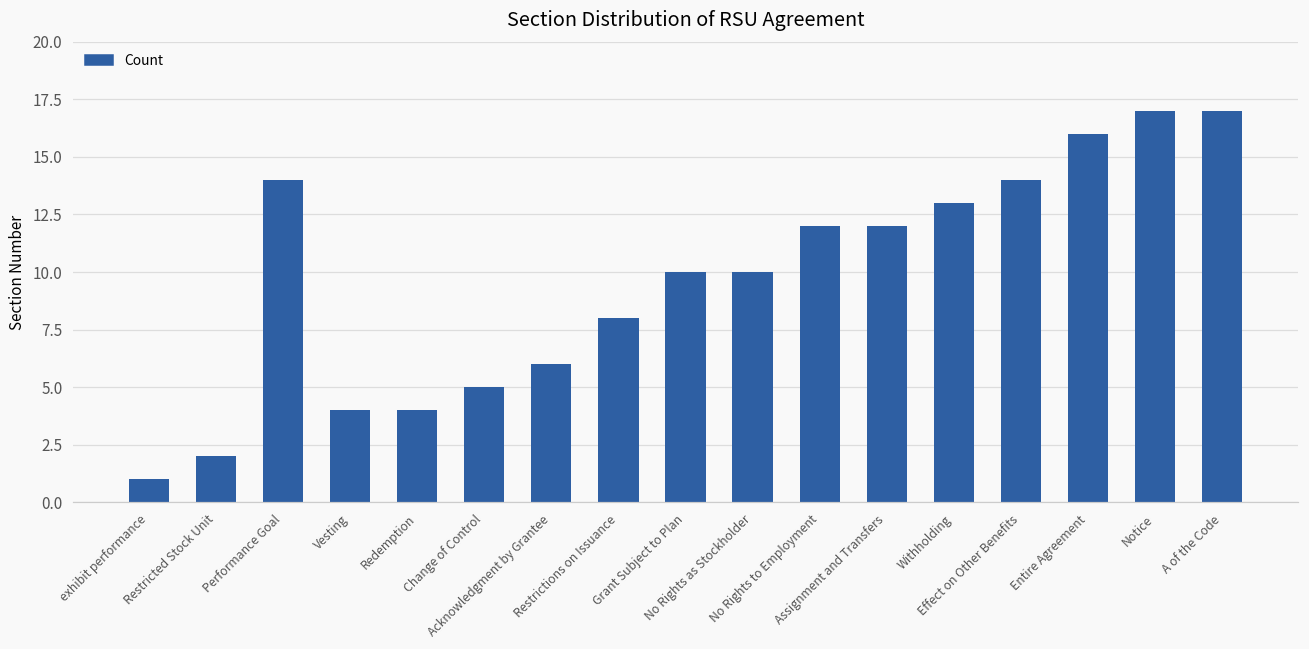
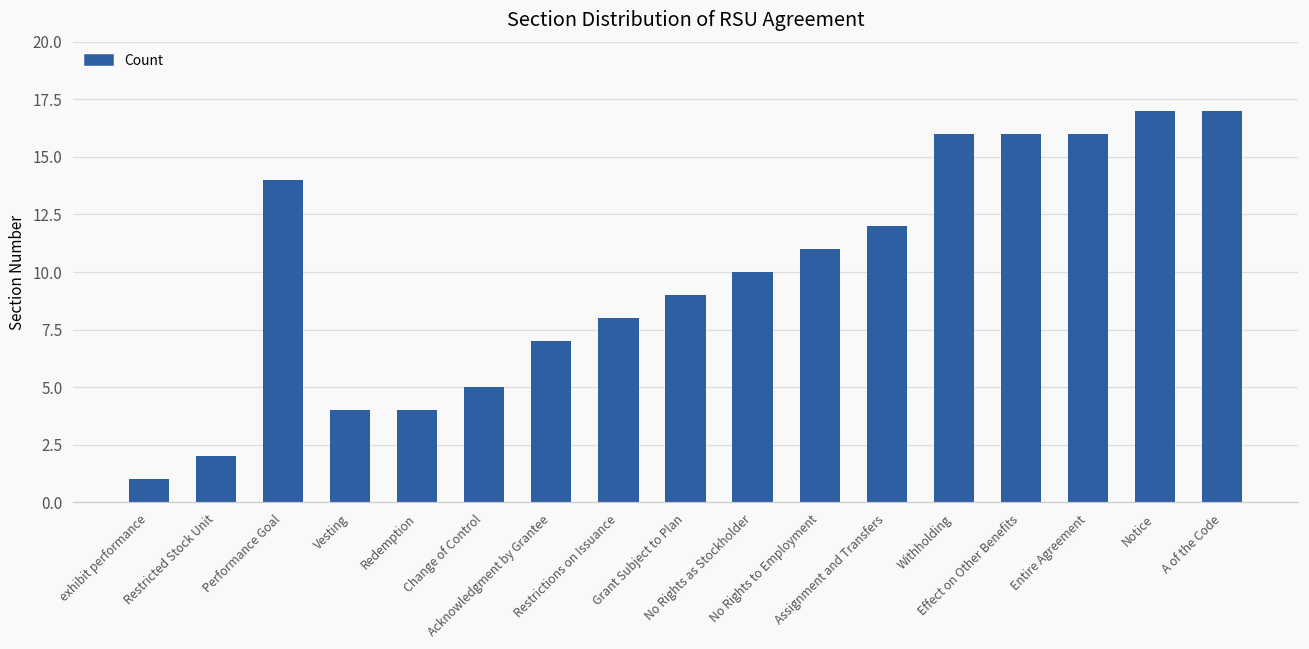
  {
    "exhibit performance": 1,
    "Restricted Stock Unit": 2,
    "Performance Goal": 14,
    "Vesting": 4,
    "Redemption": 4,
    "Change of Control": 5,
-   "Acknowledgment by Grantee": 6,
+   "Acknowledgment by Grantee": 7,
    "Restrictions on Issuance": 8,
-   "Grant Subject to Plan": 10,
+   "Grant Subject to Plan": 9,
    "No Rights as Stockholder": 10,
-   "No Rights to Employment": 12,
+   "No Rights to Employment": 11,
    "Assignment and Transfers": 12,
-   "Withholding": 13,
-   "Effect on Other Benefits": 14,
+   "Withholding": 16,
+   "Effect on Other Benefits": 16,
    "Entire Agreement": 16,
    "Notice": 17,
    "A of the Code": 17
  }
